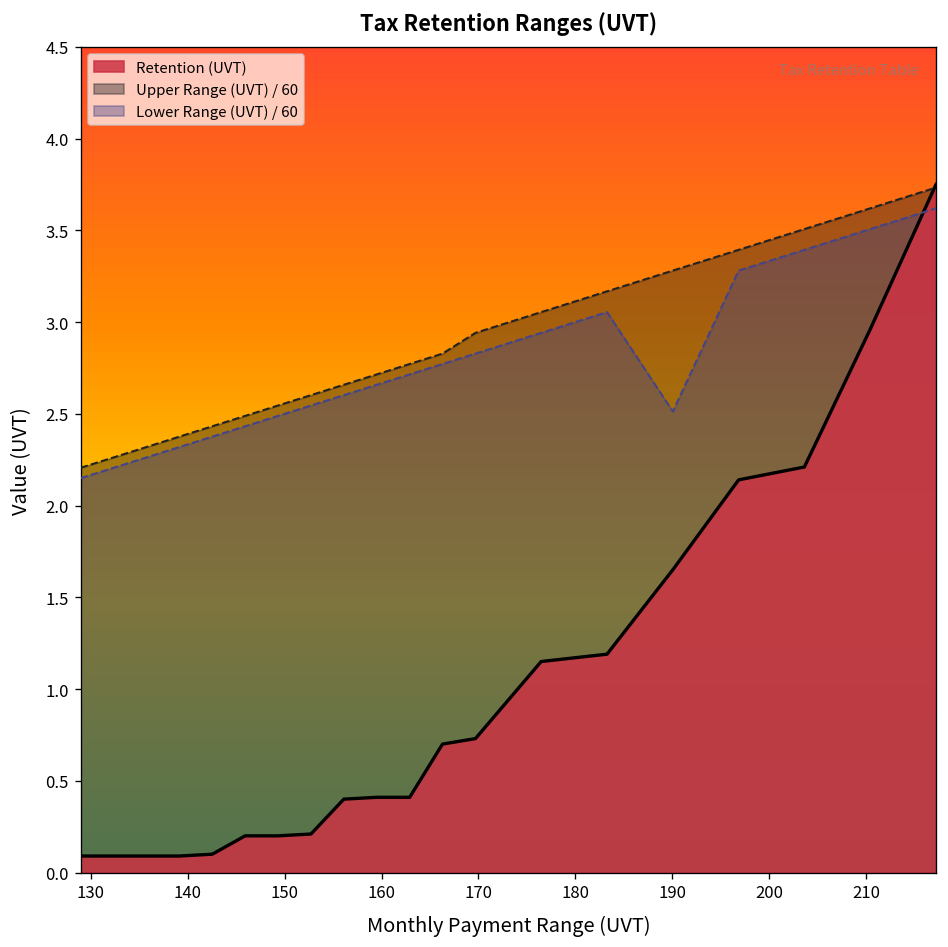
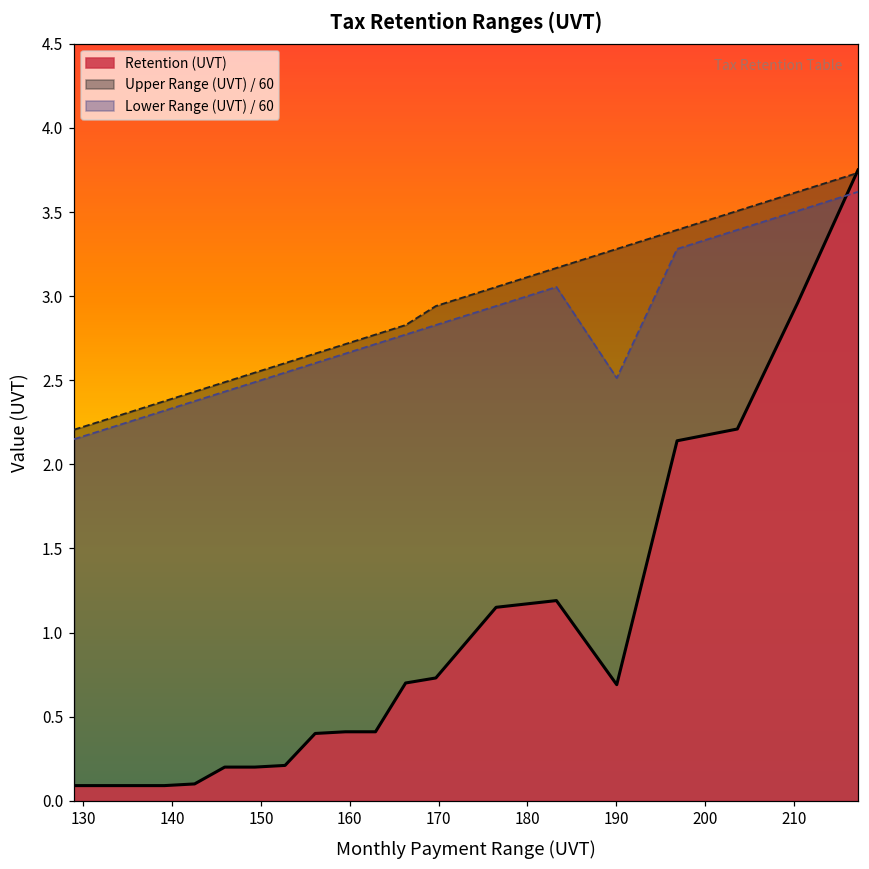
  {
    "Retention (UVT)": {
-     "190": 1.65
+     "190": 0.69
    },
    "Upper Range (UVT) / 60": {
      "190": 3.28
    },
    "Lower Range (UVT) / 60": {
      "190": 2.51
    }
  }
